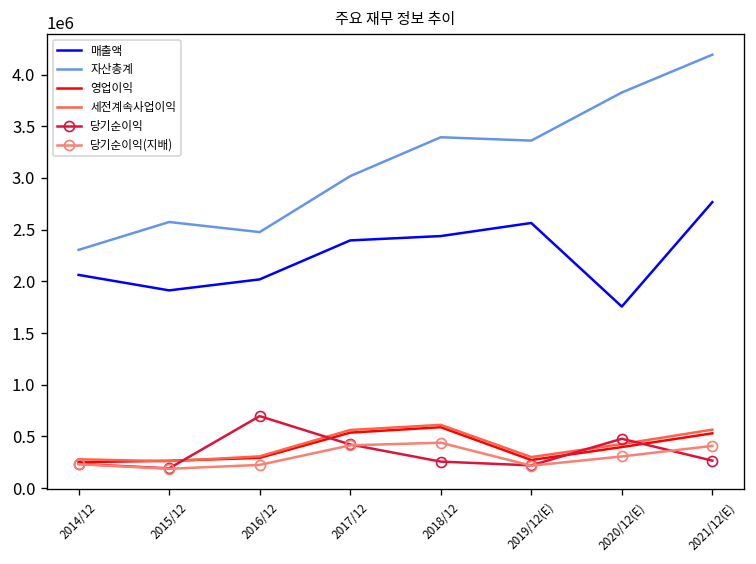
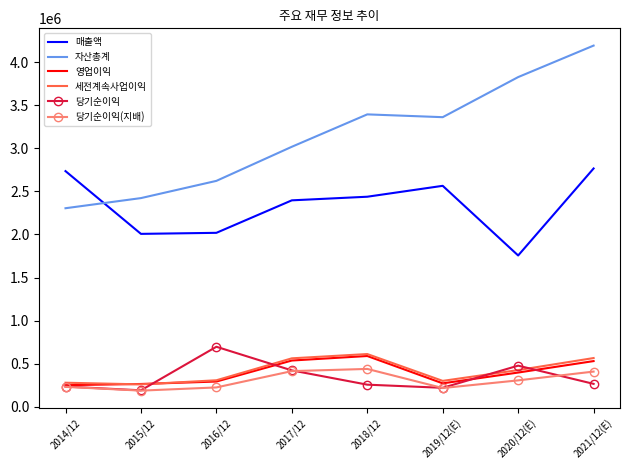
  {
    "매출액": {
-     "2014/12": 2100000,
-     "2015/12": 1900000,
+     "2014/12": 2700000,
+     "2015/12": 2000000,
      "2016/12": 2000000,
      "2017/12": 2400000,
      "2018/12": 2400000,
      "2019/12(E)": 2600000,
      "2020/12(E)": 1800000,
      "2021/12(E)": 2800000
    },
    "자산총계": {
      "2014/12": 2300000,
-     "2015/12": 2600000,
-     "2016/12": 2500000,
+     "2015/12": 2400000,
+     "2016/12": 2600000,
      "2017/12": 3000000,
      "2018/12": 3400000,
      "2019/12(E)": 3400000,
      "2020/12(E)": 3800000,
      "2021/12(E)": 4200000
    },
    "영업이익": {
      "2021/12(E)": 500000
    },
    "당기순이익": {
      "2016/12": 700000,
      "2018/12": 300000,
      "2020/12(E)": 500000,
      "2021/12(E)": 300000
    }
  }
